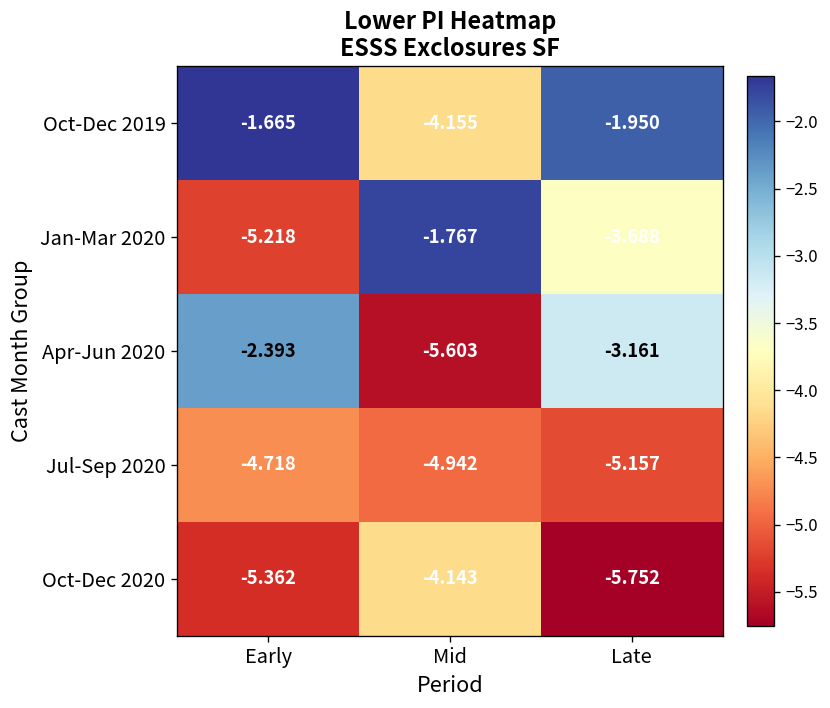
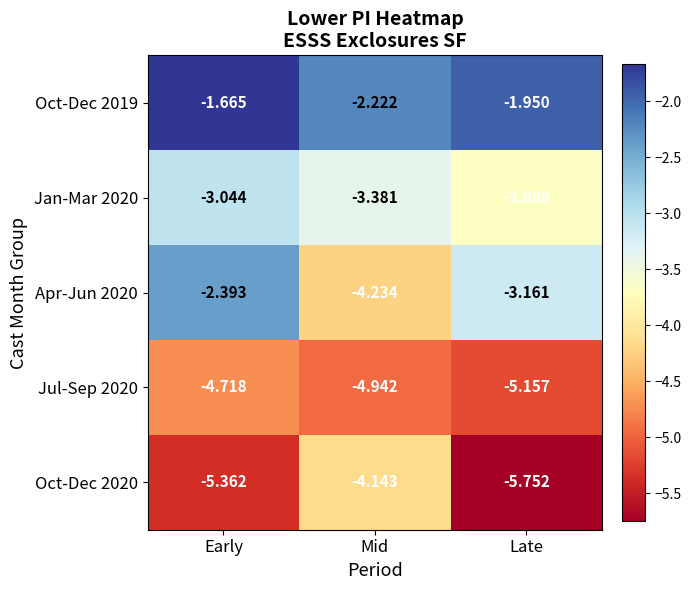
  {
    "Oct-Dec 2019": {
      "Early": -1.665,
-     "Mid": -4.155,
+     "Mid": -2.222,
      "Late": -1.950
    },
    "Jan-Mar 2020": {
-     "Early": -5.218,
-     "Mid": -1.767,
+     "Early": -3.044,
+     "Mid": -3.381,
      "Late": -3.688
    },
    "Apr-Jun 2020": {
      "Early": -2.393,
-     "Mid": -5.603,
+     "Mid": -4.234,
      "Late": -3.161
    },
    "Jul-Sep 2020": {
      "Early": -4.718,
      "Mid": -4.942,
      "Late": -5.157
    },
    "Oct-Dec 2020": {
      "Early": -5.362,
      "Mid": -4.143,
      "Late": -5.752
    }
  }
